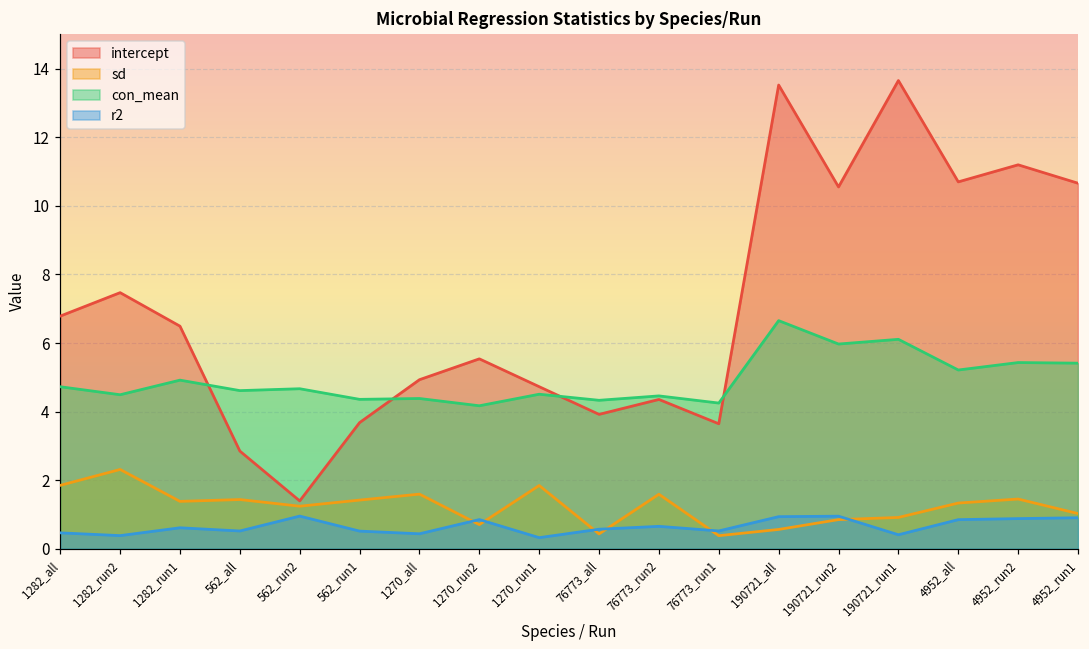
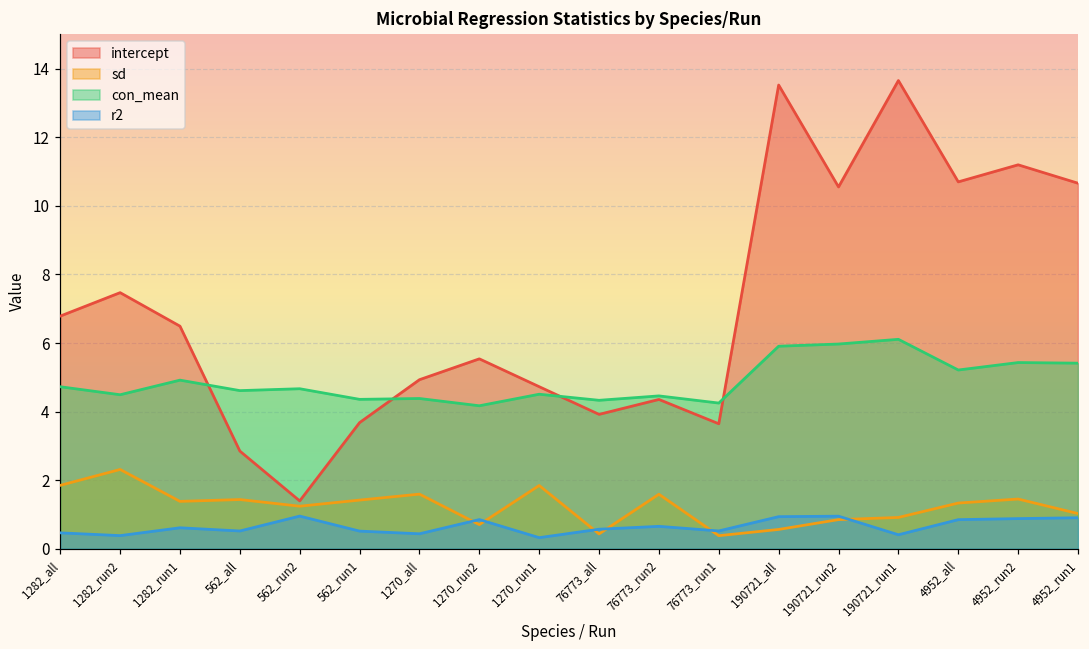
  {
    "intercept": {
      "1282_all": 6.8,
      "1282_run2": 7.5,
      "1282_run1": 6.5,
      "562_all": 2.8,
      "562_run2": 1.4,
      "562_run1": 3.7,
      "1270_all": 4.9,
      "1270_run2": 5.5,
      "1270_run1": 4.7,
      "76773_all": 3.9,
      "76773_run2": 4.4,
      "76773_run1": 3.6,
      "190721_all": 13.5,
      "190721_run2": 10.6,
      "190721_run1": 13.7,
      "4952_all": 10.7,
      "4952_run2": 11.2,
      "4952_run1": 10.7
    },
    "sd": {
      "1282_all": 1.8,
      "1282_run2": 2.3,
      "1282_run1": 1.4,
      "562_all": 1.4,
      "562_run2": 1.2,
      "562_run1": 1.4,
      "1270_all": 1.6,
      "1270_run2": 0.7,
      "1270_run1": 1.8,
      "76773_all": 0.4,
      "76773_run2": 1.6,
      "76773_run1": 0.4,
      "190721_all": 0.6,
      "190721_run2": 0.8,
      "190721_run1": 0.9,
      "4952_all": 1.3,
      "4952_run2": 1.4,
      "4952_run1": 1.0
    },
    "con_mean": {
      "1282_all": 4.7,
      "1282_run2": 4.5,
      "1282_run1": 4.9,
      "562_all": 4.6,
      "562_run2": 4.7,
      "562_run1": 4.4,
      "1270_all": 4.4,
      "1270_run2": 4.2,
      "1270_run1": 4.5,
      "76773_all": 4.3,
      "76773_run2": 4.5,
      "76773_run1": 4.2,
-     "190721_all": 6.7,
+     "190721_all": 5.9,
      "190721_run2": 6.0,
      "190721_run1": 6.1,
      "4952_all": 5.2,
      "4952_run2": 5.4,
      "4952_run1": 5.4
    },
    "r2": {
      "1282_all": 0.5,
      "1282_run2": 0.4,
      "1282_run1": 0.6,
      "562_all": 0.5,
      "562_run2": 1.0,
      "562_run1": 0.5,
      "1270_all": 0.4,
      "1270_run2": 0.9,
      "1270_run1": 0.3,
      "76773_all": 0.6,
      "76773_run2": 0.7,
      "76773_run1": 0.5,
      "190721_all": 0.9,
      "190721_run2": 0.9,
      "190721_run1": 0.4,
      "4952_all": 0.8,
      "4952_run2": 0.9,
      "4952_run1": 0.9
    }
  }
